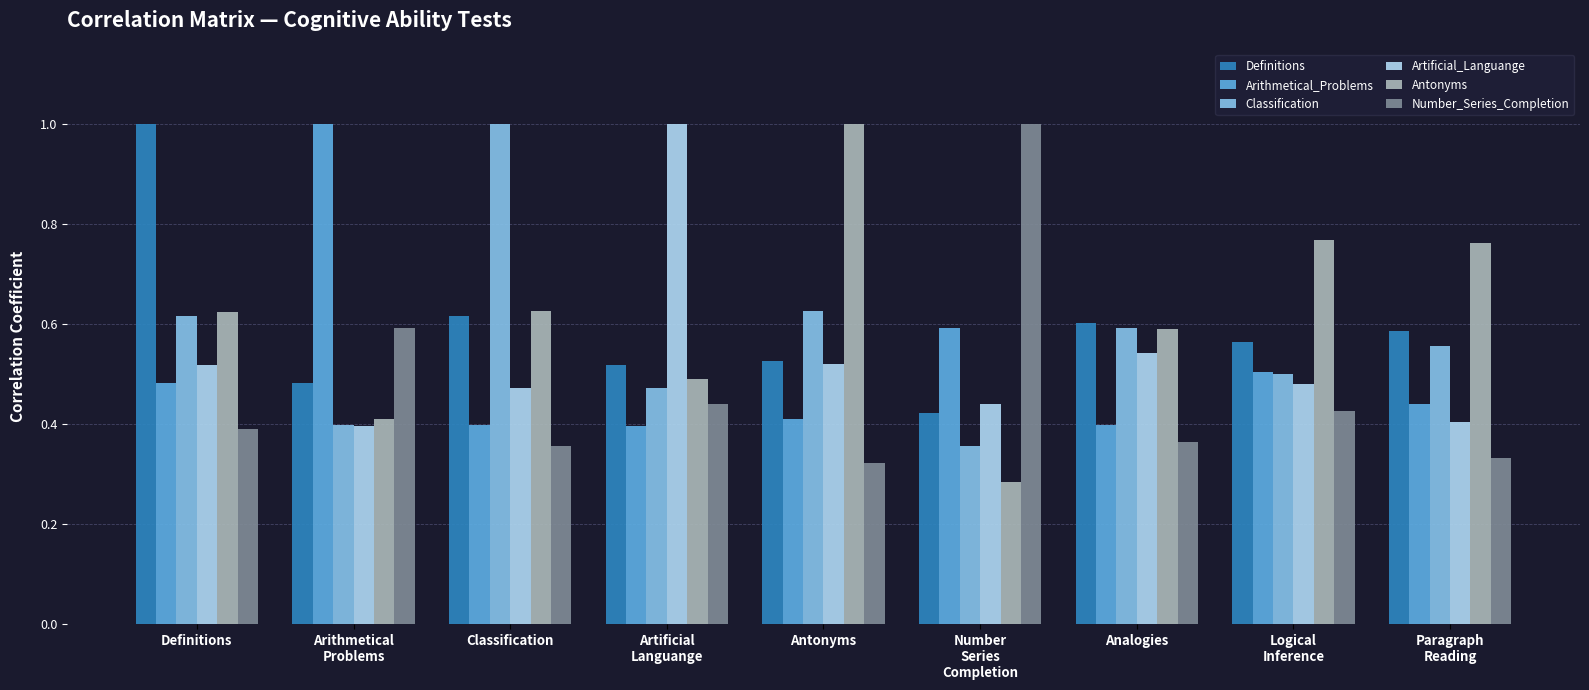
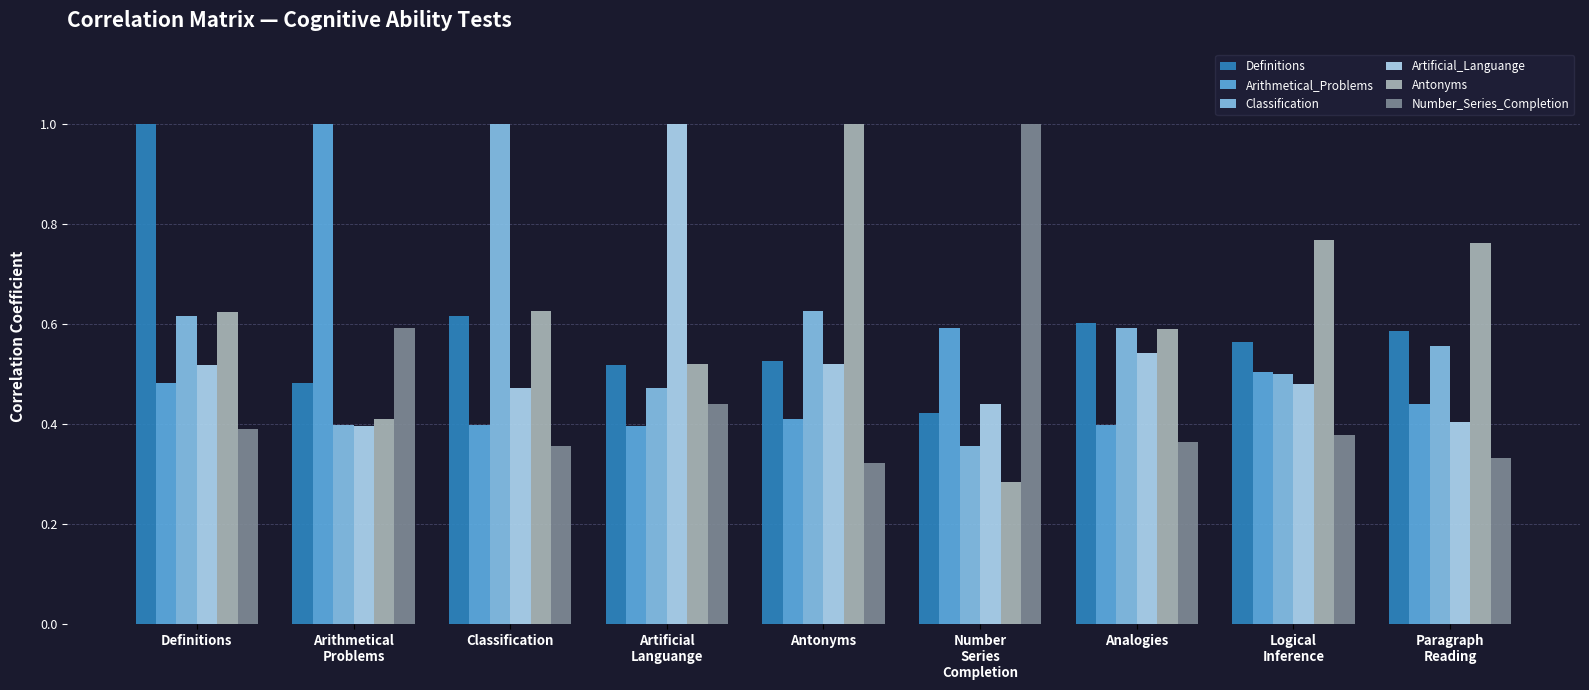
  {
    "Definitions": {
      "Definitions": 1.00,
      "Arithmetical Problems": 0.48,
      "Classification": 0.62,
      "Artificial Languange": 0.52,
      "Antonyms": 0.53,
      "Number Series Completion": 0.42,
      "Analogies": 0.60,
      "Logical Inference": 0.56,
      "Paragraph Reading": 0.59
    },
    "Antonyms": {
      "Definitions": 0.62,
      "Arithmetical Problems": 0.41,
      "Classification": 0.63,
-     "Artificial Languange": 0.49,
+     "Artificial Languange": 0.52,
      "Antonyms": 1.00,
      "Number Series Completion": 0.28,
      "Analogies": 0.59,
      "Logical Inference": 0.77,
      "Paragraph Reading": 0.76
    },
    "Number_Series_Completion": {
      "Definitions": 0.39,
      "Arithmetical Problems": 0.59,
      "Classification": 0.36,
      "Artificial Languange": 0.44,
      "Antonyms": 0.32,
      "Number Series Completion": 1.00,
      "Analogies": 0.36,
-     "Logical Inference": 0.43,
+     "Logical Inference": 0.38,
      "Paragraph Reading": 0.33
    }
  }
